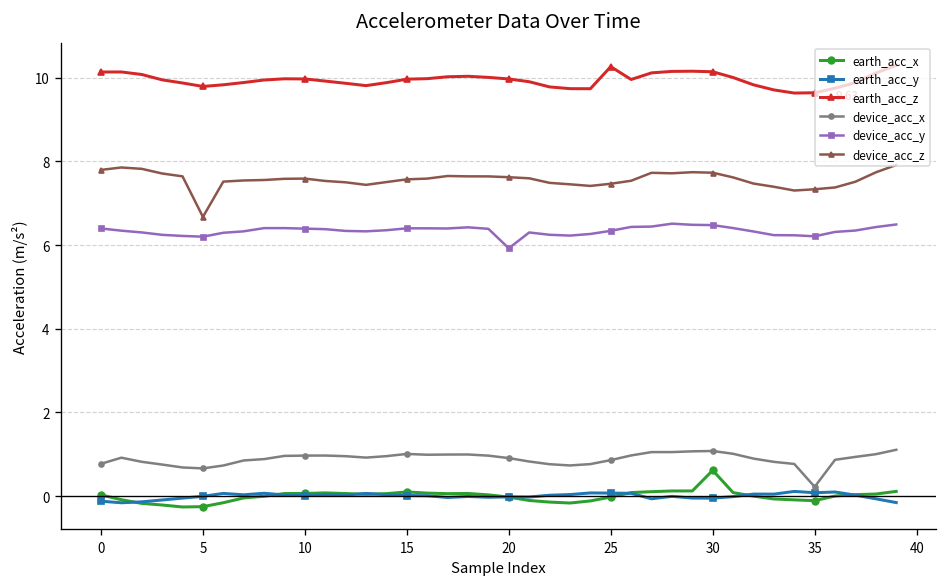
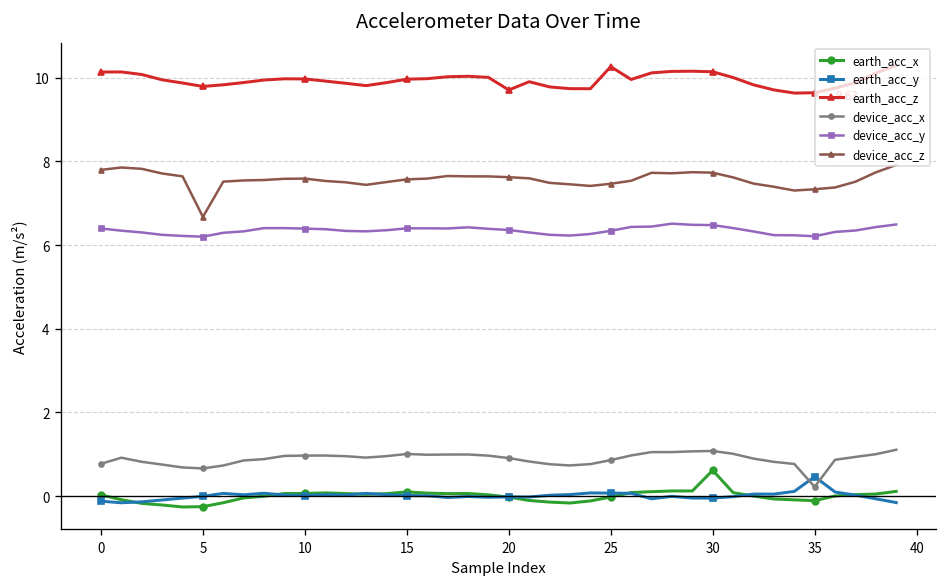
  {
    "earth_acc_x": {
      "0": 0.0,
      "5": -0.2,
      "15": 0.1,
      "25": 0.0,
      "30": 0.6,
      "35": -0.1
    },
    "earth_acc_y": {
      "0": -0.1,
      "5": 0.0,
      "15": 0.0,
      "25": 0.1,
      "30": 0.0,
-     "35": 0.1
+     "35": 0.5
    },
    "earth_acc_z": {
      "0": 10.1,
      "5": 9.8,
      "10": 10.0,
      "15": 10.0,
-     "20": 10.0,
+     "20": 9.7,
      "25": 10.3,
      "30": 10.1,
      "35": 9.6
    },
    "device_acc_x": {
      "0": 0.8,
      "5": 0.7,
      "10": 1.0,
      "15": 1.0,
      "20": 0.9,
      "25": 0.9,
      "30": 1.1,
      "35": 0.2
    },
    "device_acc_y": {
      "0": 6.4,
      "5": 6.2,
      "10": 6.4,
      "15": 6.4,
-     "20": 5.9,
+     "20": 6.4,
      "25": 6.3,
      "30": 6.5,
      "35": 6.2
    },
    "device_acc_z": {
      "0": 7.8,
      "5": 6.7,
      "10": 7.6,
      "15": 7.6,
      "20": 7.6,
      "25": 7.5,
      "30": 7.7,
      "35": 7.3
    }
  }
